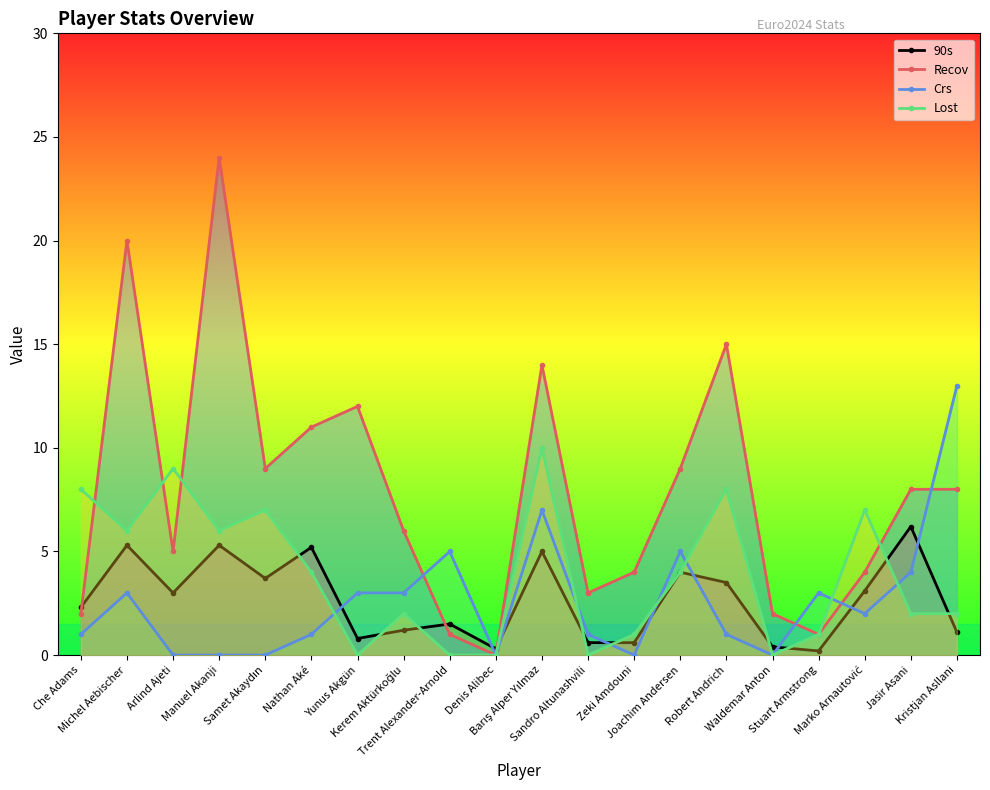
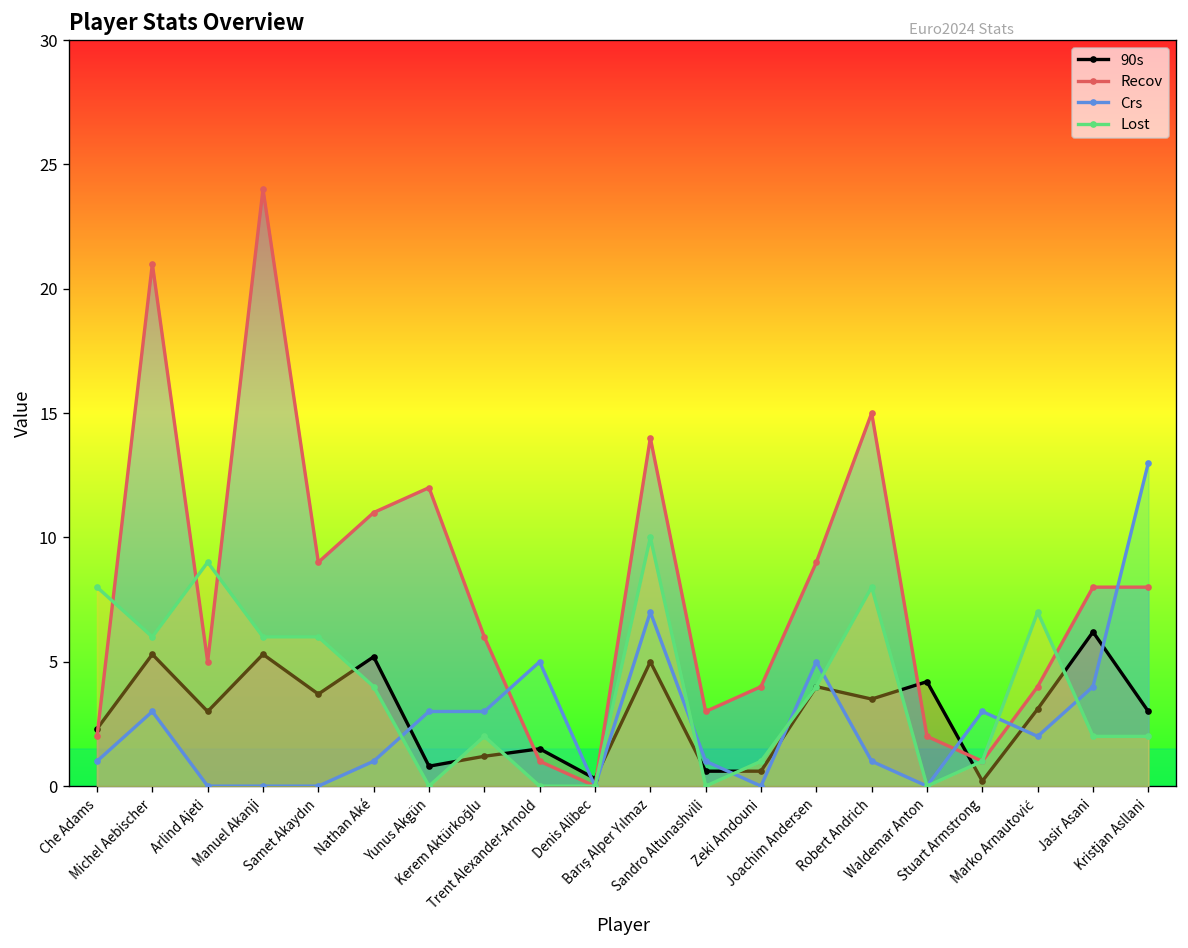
  {
    "90s": {
      "Che Adams": 2.3,
      "Michel Aebischer": 5.3,
      "Arlind Ajeti": 3.0,
      "Manuel Akanji": 5.3,
      "Samet Akaydın": 3.7,
      "Nathan Aké": 5.2,
      "Yunus Akgün": 0.8,
      "Kerem Aktürkoğlu": 1.2,
      "Trent Alexander-Arnold": 1.5,
      "Denis Alibec": 0.3,
      "Barış Alper Yılmaz": 5.0,
      "Sandro Altunashvili": 0.6,
      "Zeki Amdouni": 0.6,
      "Robert Andrich": 3.5,
-     "Waldemar Anton": 0.4,
+     "Waldemar Anton": 4.2,
      "Stuart Armstrong": 0.2,
      "Marko Arnautović": 3.1,
      "Jasir Asani": 6.2,
-     "Kristjan Asllani": 1.1
+     "Kristjan Asllani": 3.0
    },
    "Recov": {
      "Che Adams": 2,
-     "Michel Aebischer": 20,
+     "Michel Aebischer": 21,
      "Arlind Ajeti": 5,
      "Manuel Akanji": 24,
      "Samet Akaydın": 9,
      "Nathan Aké": 11,
      "Yunus Akgün": 12,
      "Kerem Aktürkoğlu": 6,
      "Trent Alexander-Arnold": 1,
      "Barış Alper Yılmaz": 14,
      "Sandro Altunashvili": 3,
      "Zeki Amdouni": 4,
      "Joachim Andersen": 9,
      "Robert Andrich": 15,
      "Waldemar Anton": 2,
      "Marko Arnautović": 4,
      "Jasir Asani": 8,
      "Kristjan Asllani": 8
    },
    "Crs": {
      "Che Adams": 1.0,
      "Michel Aebischer": 3.0,
      "Arlind Ajeti": 0.0,
      "Manuel Akanji": 0.0,
      "Samet Akaydın": 0.0,
      "Nathan Aké": 1.0,
      "Yunus Akgün": 3.0,
      "Kerem Aktürkoğlu": 3.0,
      "Trent Alexander-Arnold": 5.0,
      "Barış Alper Yılmaz": 7.0,
      "Sandro Altunashvili": 1.0,
      "Zeki Amdouni": 0.0,
      "Joachim Andersen": 5.0,
      "Robert Andrich": 1.0,
      "Stuart Armstrong": 3.0,
      "Marko Arnautović": 2.0,
      "Jasir Asani": 4.0,
      "Kristjan Asllani": 13.0
    },
    "Lost": {
      "Che Adams": 8,
      "Michel Aebischer": 6,
      "Arlind Ajeti": 9,
      "Manuel Akanji": 6,
-     "Samet Akaydın": 7,
+     "Samet Akaydın": 6,
      "Nathan Aké": 4,
      "Yunus Akgün": 0,
      "Kerem Aktürkoğlu": 2,
      "Trent Alexander-Arnold": 0,
      "Barış Alper Yılmaz": 10,
      "Sandro Altunashvili": 0,
      "Zeki Amdouni": 1,
      "Robert Andrich": 8,
      "Marko Arnautović": 7,
      "Jasir Asani": 2,
      "Kristjan Asllani": 2
    }
  }
